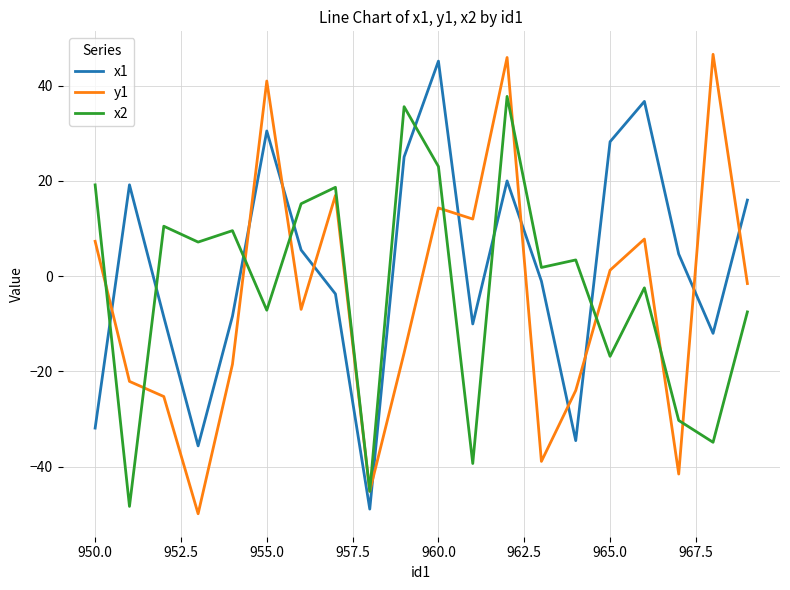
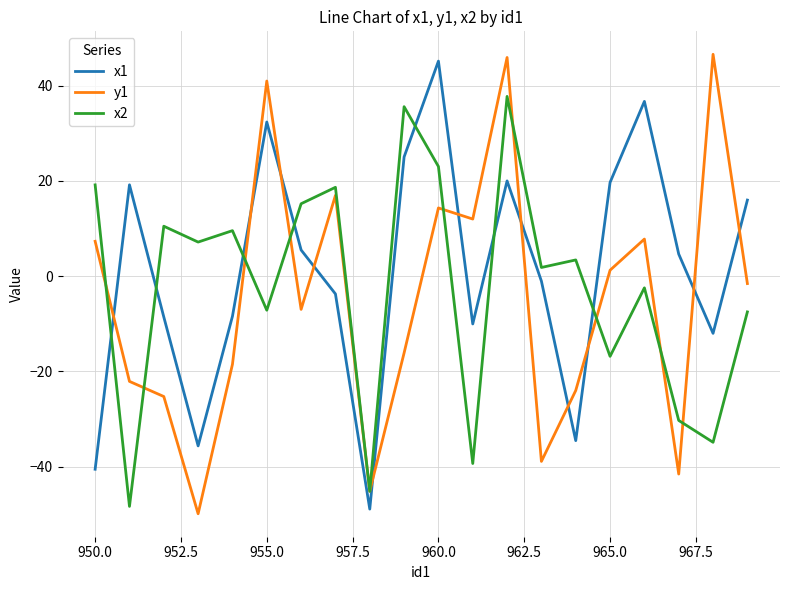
  {
    "x1": {
-     "950.0": -32,
-     "955.0": 31,
+     "950.0": -41,
+     "955.0": 32,
      "960.0": 45,
-     "965.0": 28
+     "965.0": 20
    },
    "y1": {
      "950.0": 7,
      "955.0": 41,
      "960.0": 14,
      "965.0": 1
    },
    "x2": {
      "950.0": 19,
      "955.0": -7,
      "960.0": 23,
      "965.0": -17
    }
  }
